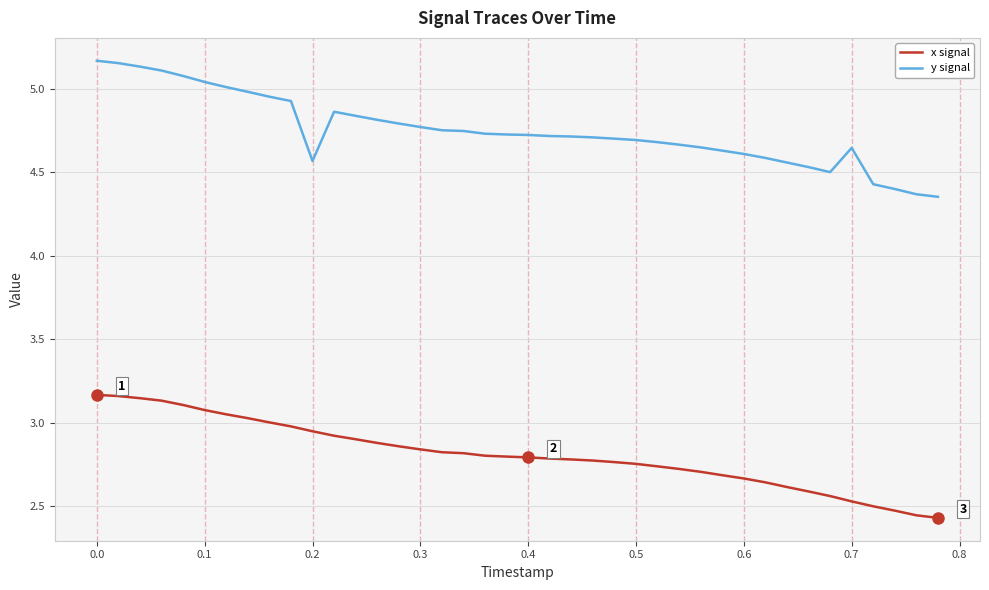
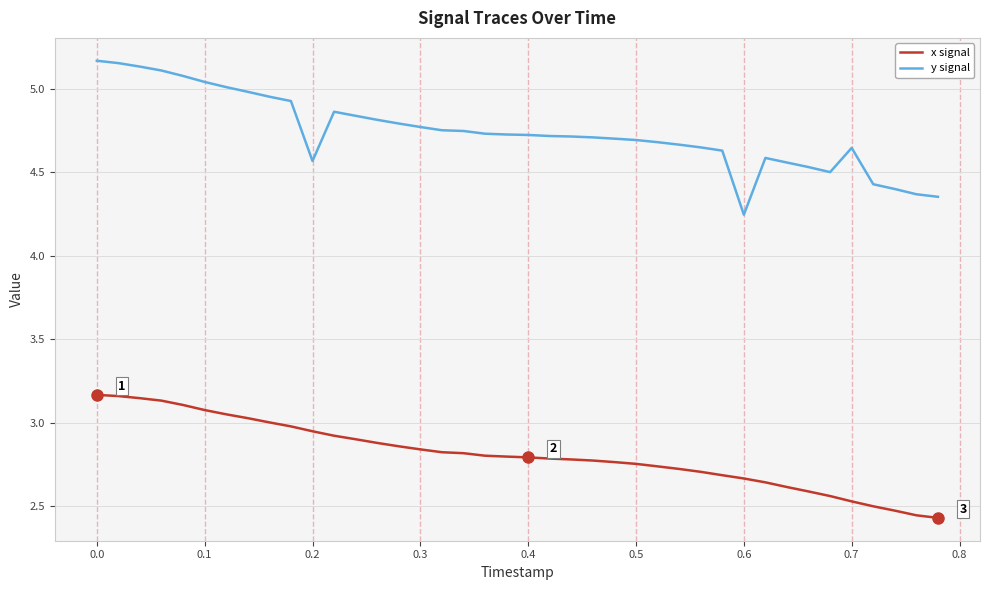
  {
    "y signal": {
      "0.0": 5.17,
      "0.1": 5.04,
      "0.2": 4.57,
      "0.3": 4.77,
      "0.4": 4.72,
      "0.5": 4.69,
-     "0.6": 4.61,
+     "0.6": 4.25,
      "0.7": 4.65
    }
  }
